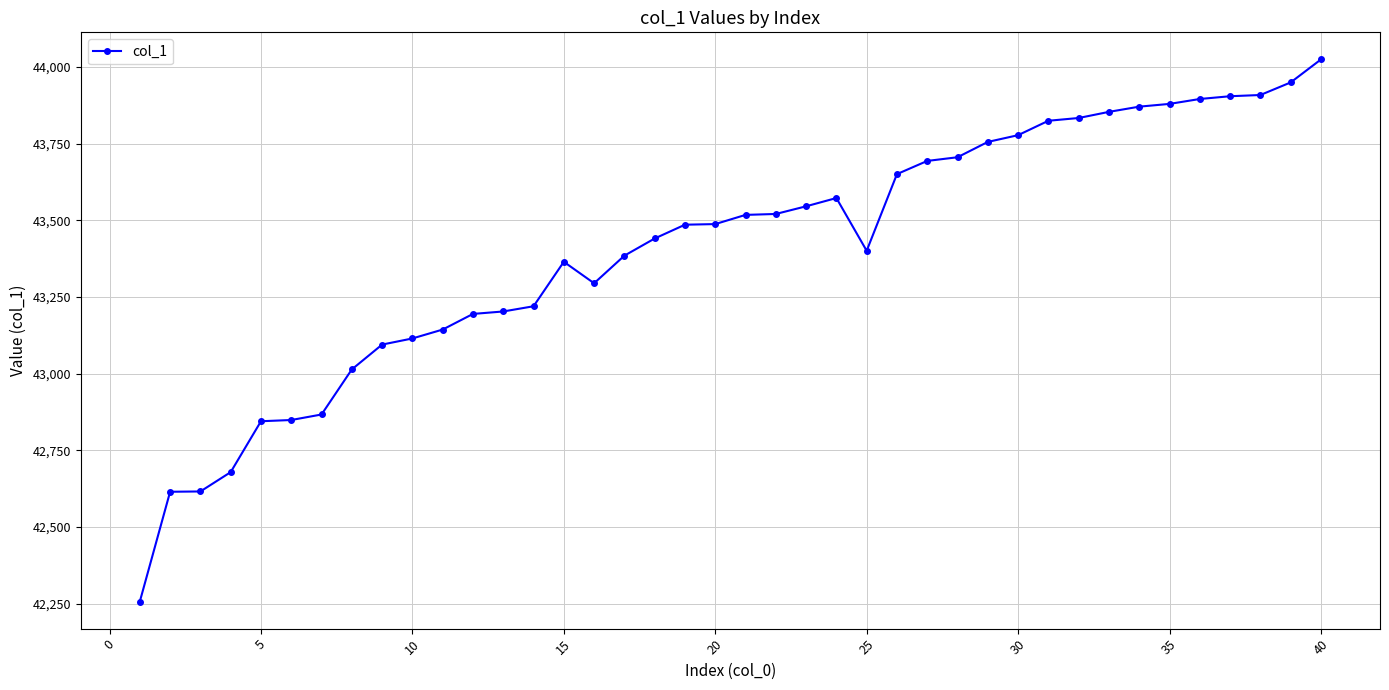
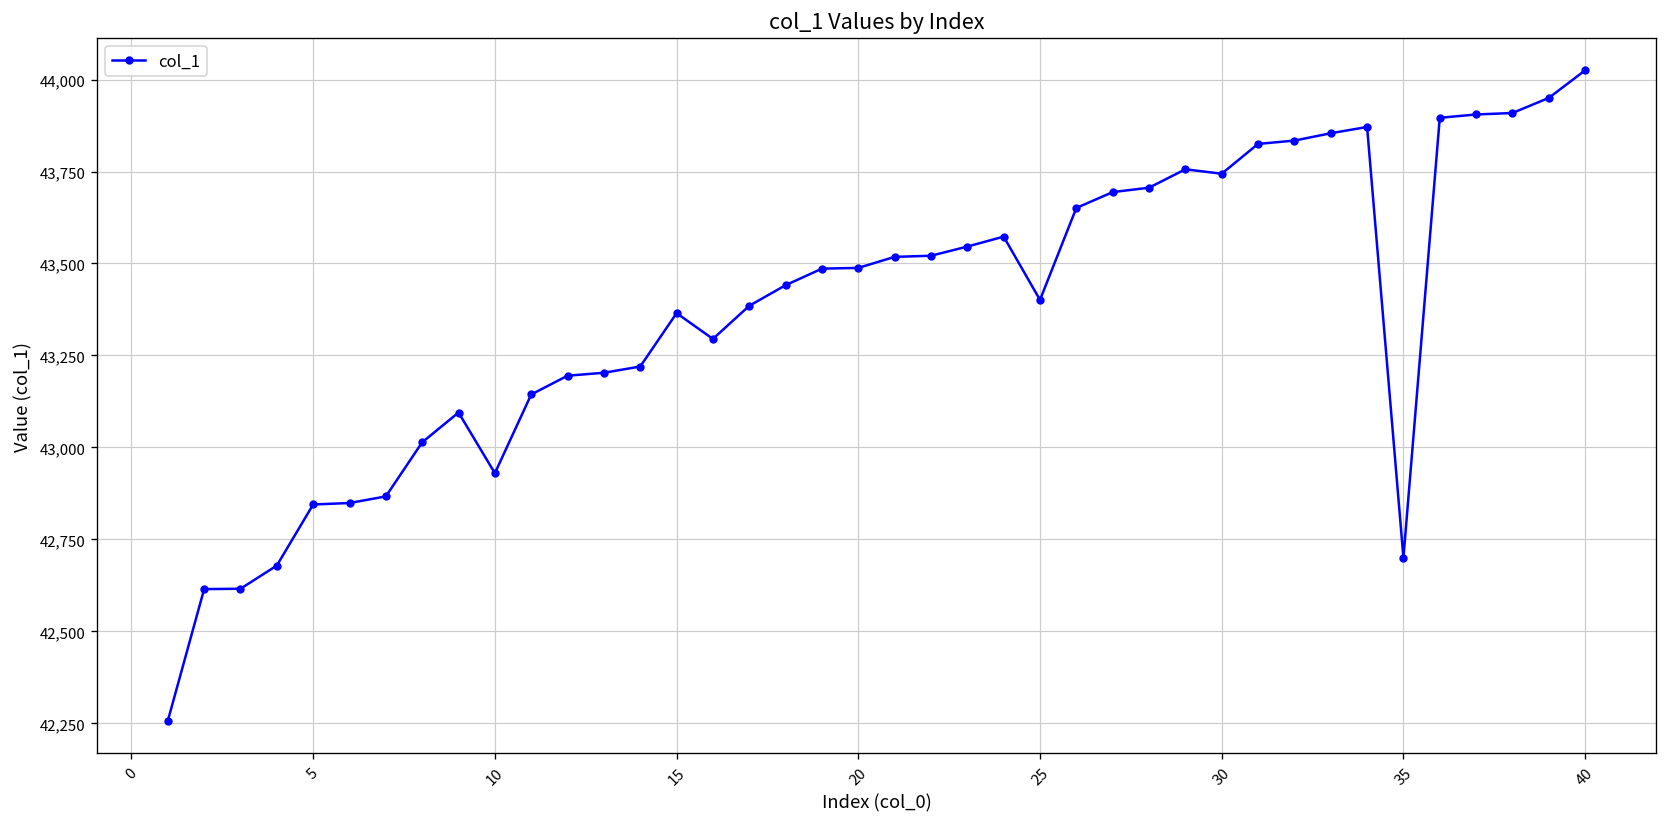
  {
    "5": "42,850",
-   "10": "43,120",
+   "10": "42,930",
    "15": "43,370",
    "20": "43,490",
    "25": "43,400",
-   "30": "43,780",
-   "35": "43,880",
+   "30": "43,740",
+   "35": "42,700",
    "40": "44,030"
  }
